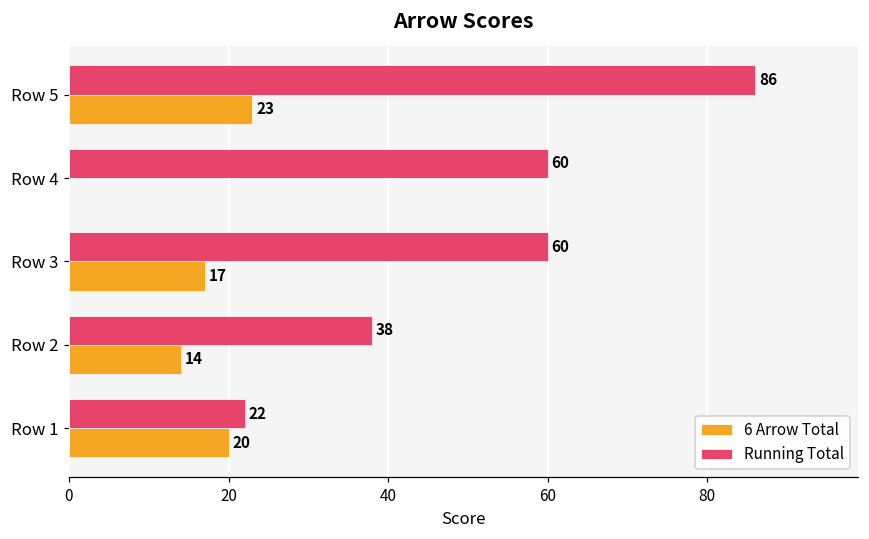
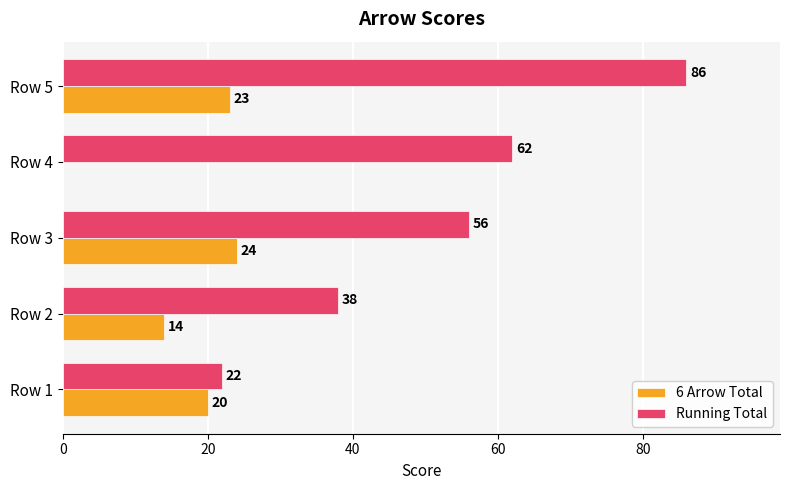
  {
    "6 Arrow Total": {
      "Row 5": 23,
-     "Row 3": 17,
+     "Row 3": 24,
      "Row 2": 14,
      "Row 1": 20
    },
    "Running Total": {
      "Row 5": 86,
-     "Row 4": 60,
-     "Row 3": 60,
+     "Row 4": 62,
+     "Row 3": 56,
      "Row 2": 38,
      "Row 1": 22
    }
  }
